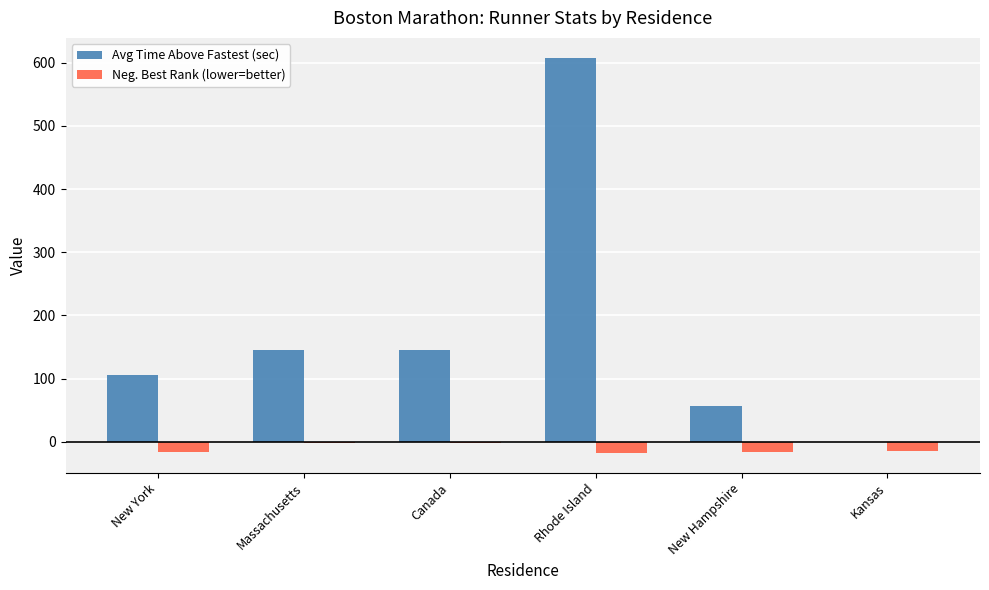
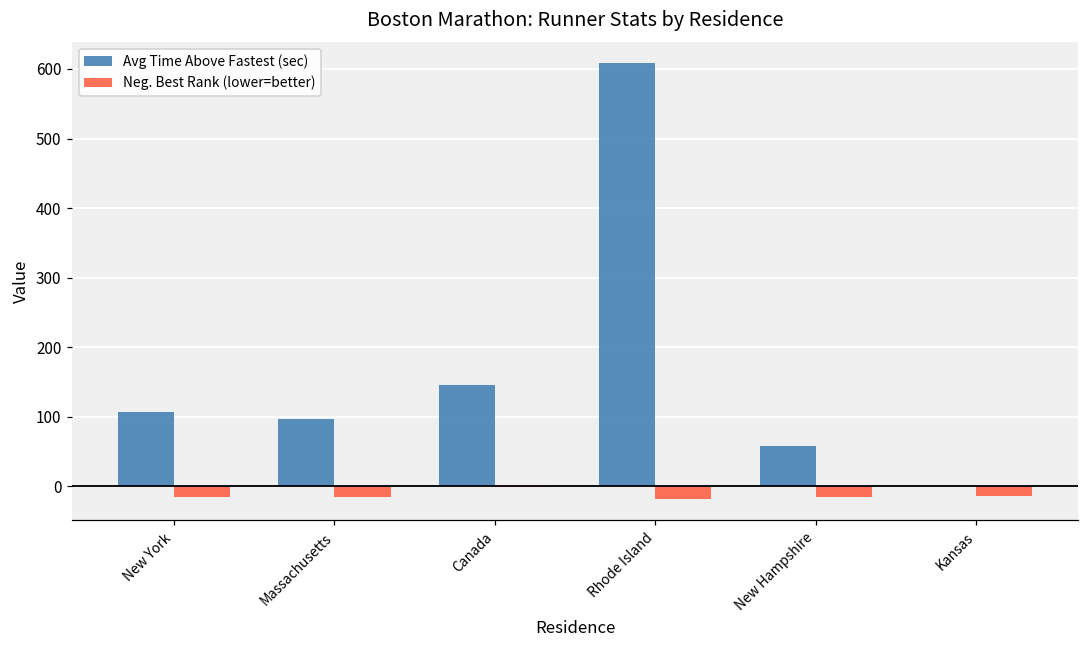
  {
    "Avg Time Above Fastest (sec)": {
      "New York": 110,
-     "Massachusetts": 150,
+     "Massachusetts": 100,
      "Canada": 150,
      "Rhode Island": 610,
      "New Hampshire": 60,
      "Kansas": 0
    },
    "Neg. Best Rank (lower=better)": {
      "New York": -20,
-     "Massachusetts": 0,
+     "Massachusetts": -20,
      "Rhode Island": -20,
      "New Hampshire": -20,
      "Kansas": -10
    }
  }
